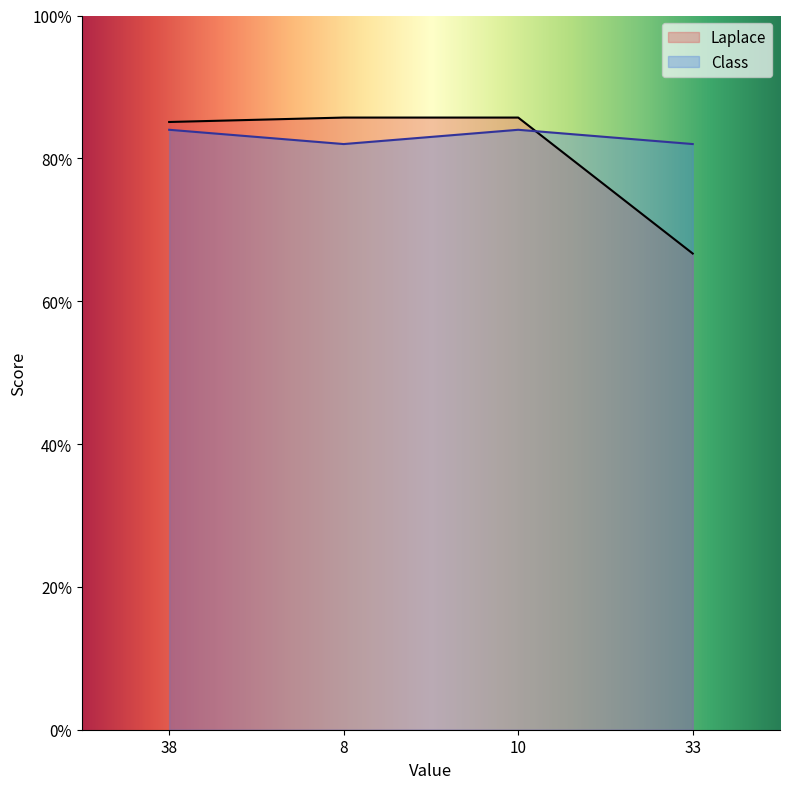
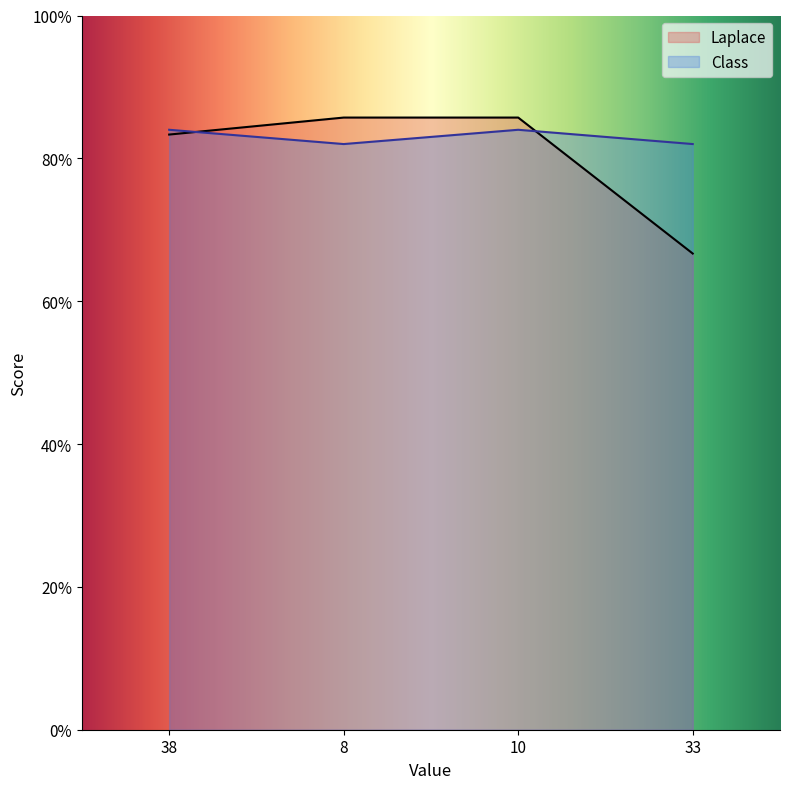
  {
    "Laplace": {
-     "38": "85%",
+     "38": "83%",
      "8": "86%",
      "10": "86%",
      "33": "67%"
    },
    "Class": {
      "38": "84%",
      "8": "82%",
      "10": "84%",
      "33": "82%"
    }
  }
